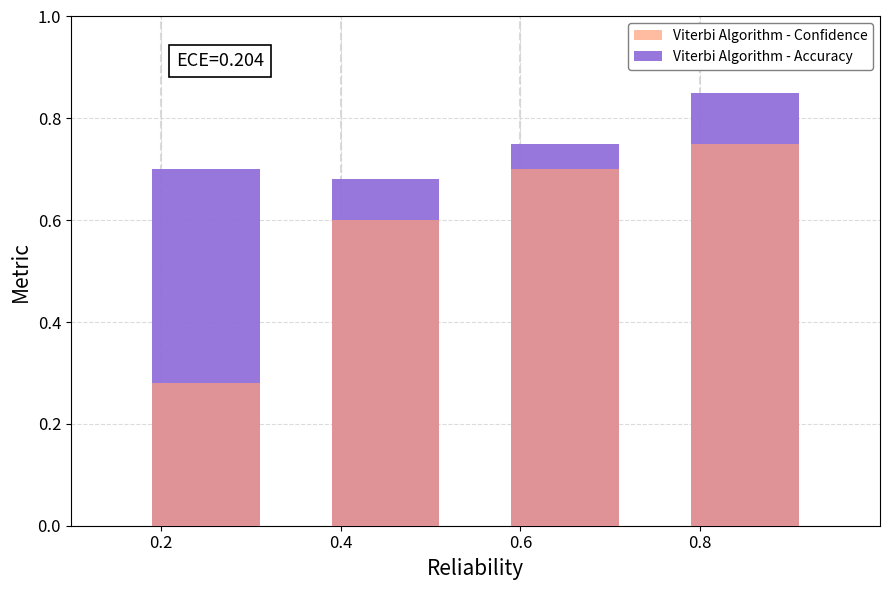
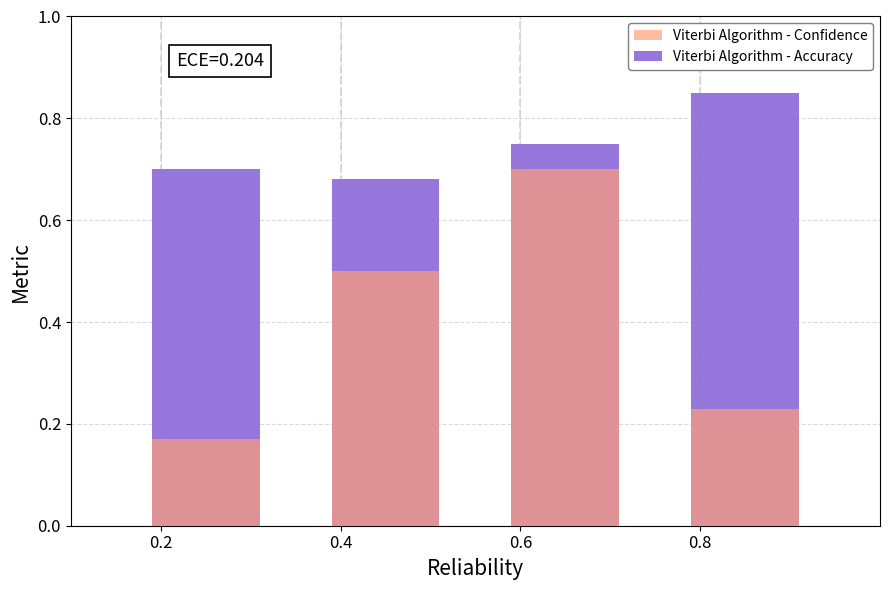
  {
    "Viterbi Algorithm - Accuracy": {
      "0.2": 0.70,
      "0.4": 0.68,
      "0.6": 0.75,
      "0.8": 0.85
    },
    "Viterbi Algorithm - Confidence": {
-     "0.2": 0.28,
-     "0.4": 0.6,
-     "0.8": 0.75
+     "0.2": 0.17,
+     "0.4": 0.5,
+     "0.8": 0.23
    }
  }
